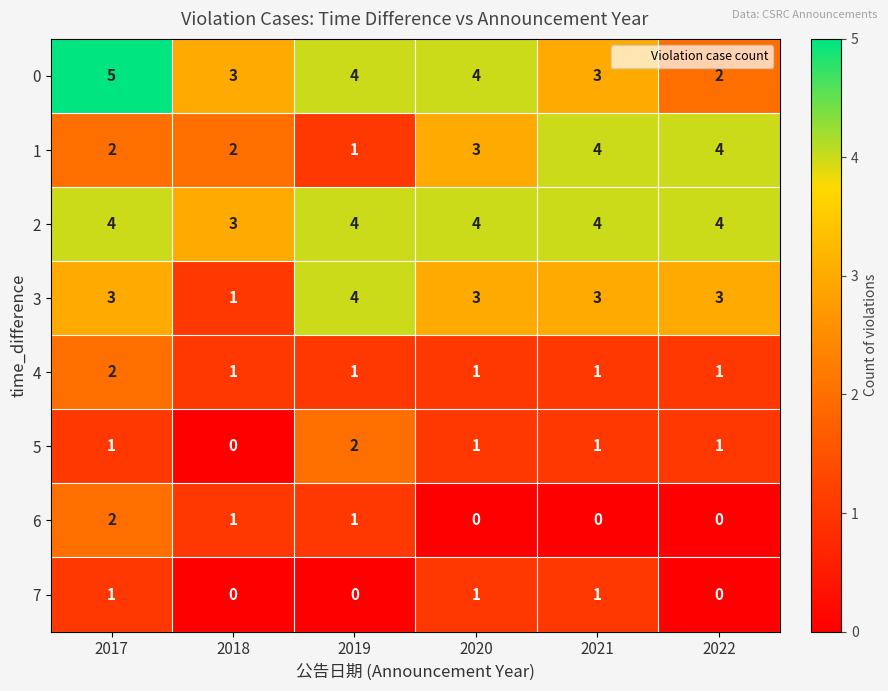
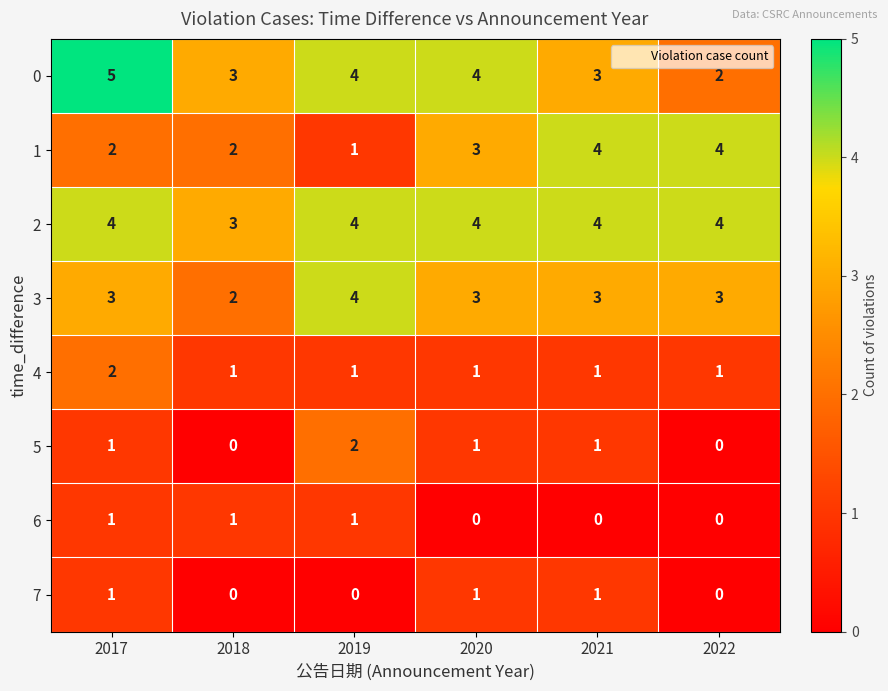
  {
    "0": {
      "2017": 5,
      "2018": 3,
      "2019": 4,
      "2020": 4,
      "2021": 3
    },
    "1": {
      "2017": 2,
      "2018": 2,
      "2019": 1,
      "2020": 3,
      "2021": 4,
      "2022": 4
    },
    "2": {
      "2017": 4,
      "2018": 3,
      "2019": 4,
      "2020": 4,
      "2021": 4,
      "2022": 4
    },
    "3": {
      "2017": 3,
-     "2018": 1,
+     "2018": 2,
      "2019": 4,
      "2020": 3,
      "2021": 3,
      "2022": 3
    },
    "4": {
      "2017": 2,
      "2018": 1,
      "2019": 1,
      "2020": 1,
      "2021": 1,
      "2022": 1
    },
    "5": {
      "2017": 1,
      "2018": 0,
      "2019": 2,
      "2020": 1,
      "2021": 1,
-     "2022": 1
+     "2022": 0
    },
    "6": {
-     "2017": 2,
+     "2017": 1,
      "2018": 1,
      "2019": 1,
      "2020": 0,
      "2021": 0,
      "2022": 0
    },
    "7": {
      "2017": 1,
      "2018": 0,
      "2019": 0,
      "2020": 1,
      "2021": 1,
      "2022": 0
    }
  }
